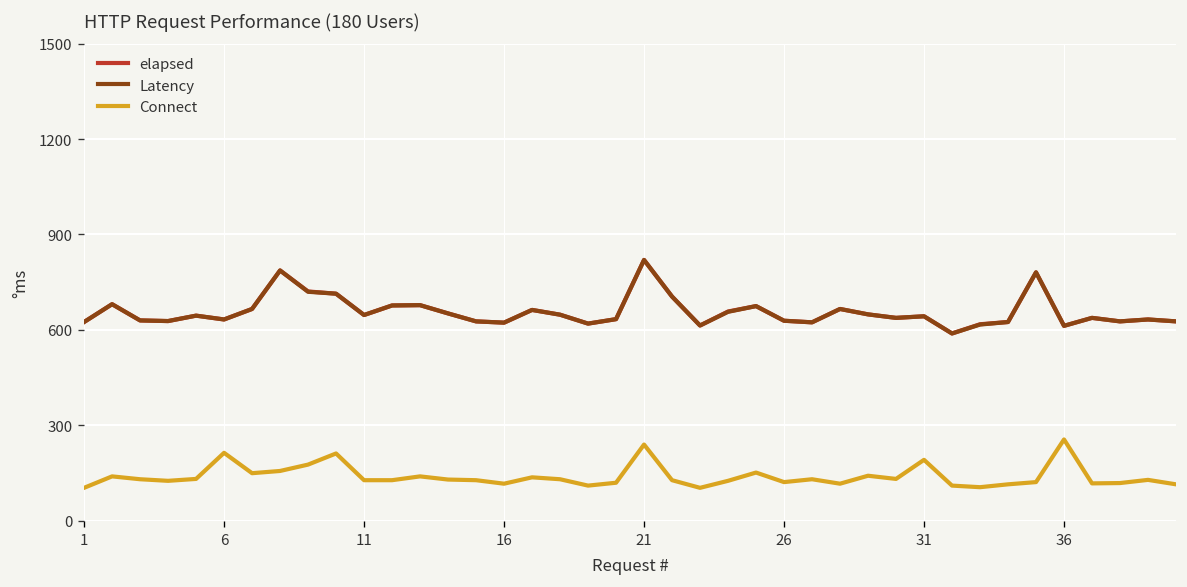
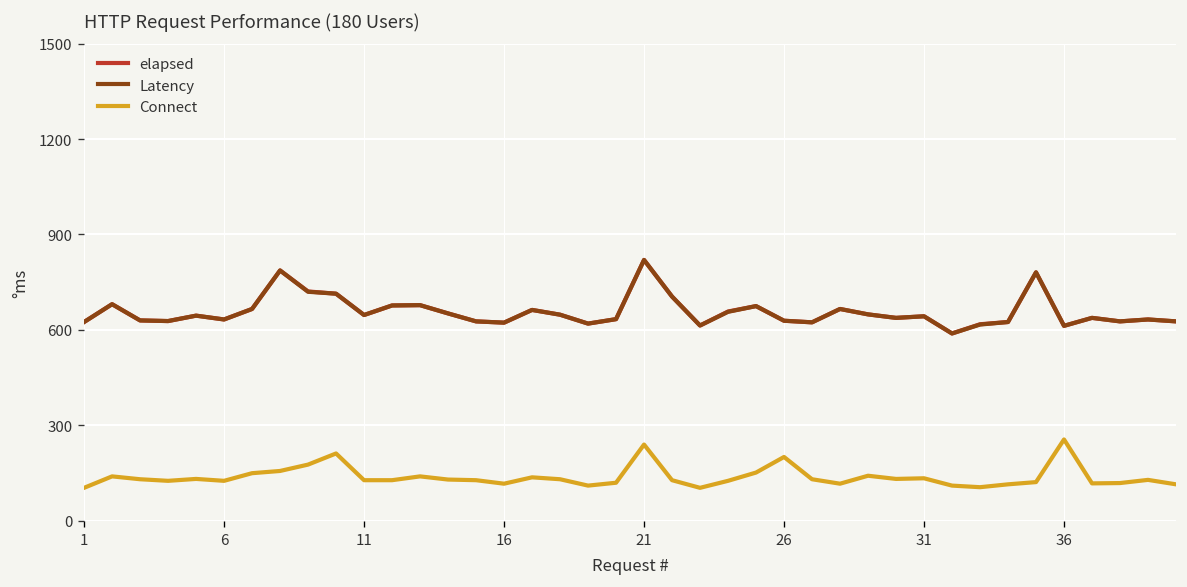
  {
    "Connect": {
      "1": 100,
-     "6": 210,
+     "6": 130,
      "11": 130,
      "16": 120,
      "21": 240,
-     "26": 120,
-     "31": 190,
+     "26": 200,
+     "31": 130,
      "36": 260
    }
  }
